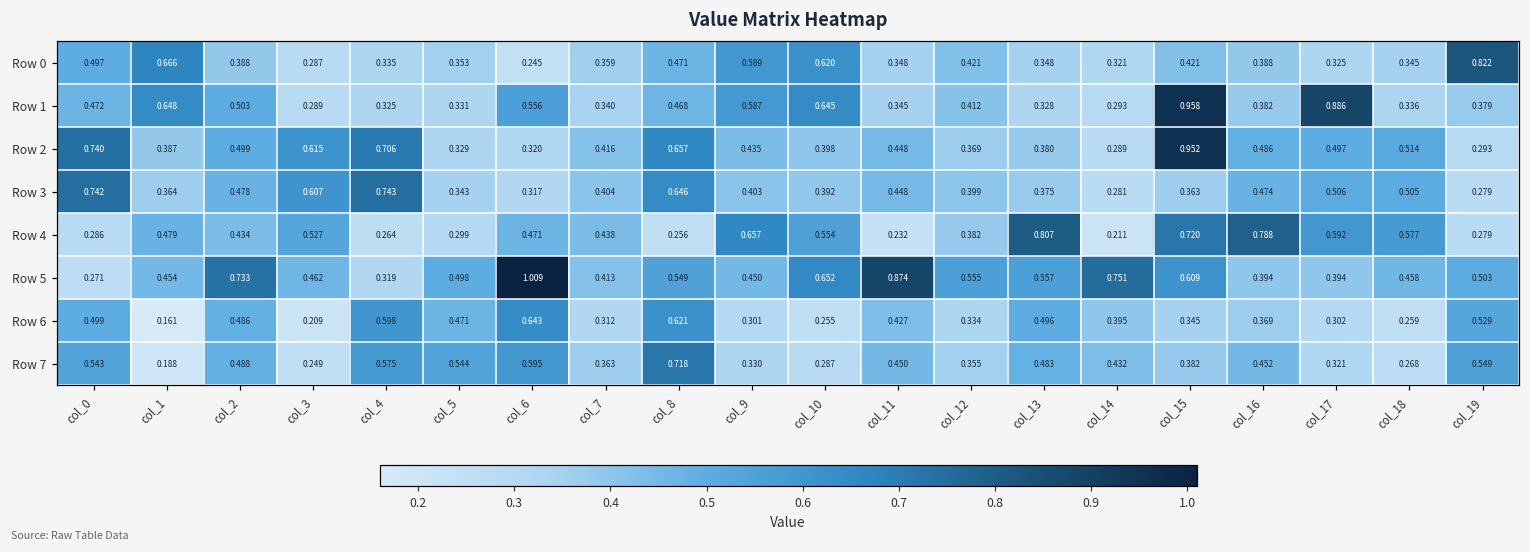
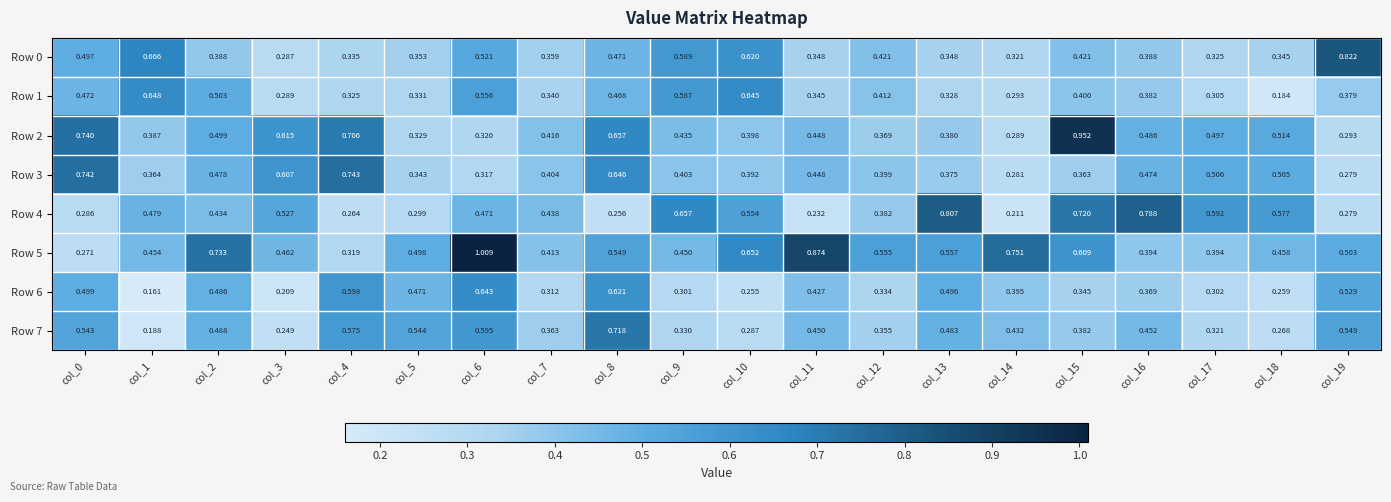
  {
    "Row 0": {
      "col_0": 0.497,
      "col_1": 0.666,
      "col_2": 0.388,
      "col_3": 0.287,
      "col_4": 0.335,
      "col_5": 0.353,
-     "col_6": 0.245,
+     "col_6": 0.521,
      "col_7": 0.359,
      "col_8": 0.471,
      "col_9": 0.589,
      "col_10": 0.620,
      "col_11": 0.348,
      "col_12": 0.421,
      "col_13": 0.348,
      "col_14": 0.321,
      "col_15": 0.421,
      "col_16": 0.388,
      "col_17": 0.325,
      "col_18": 0.345,
      "col_19": 0.822
    },
    "Row 1": {
      "col_0": 0.472,
      "col_1": 0.648,
      "col_2": 0.503,
      "col_3": 0.289,
      "col_4": 0.325,
      "col_5": 0.331,
      "col_6": 0.556,
      "col_7": 0.340,
      "col_8": 0.468,
      "col_9": 0.587,
      "col_10": 0.645,
      "col_11": 0.345,
      "col_12": 0.412,
      "col_13": 0.328,
      "col_14": 0.293,
-     "col_15": 0.958,
+     "col_15": 0.400,
      "col_16": 0.382,
-     "col_17": 0.886,
-     "col_18": 0.336,
+     "col_17": 0.305,
+     "col_18": 0.184,
      "col_19": 0.379
    },
    "Row 2": {
      "col_0": 0.740,
      "col_1": 0.387,
      "col_2": 0.499,
      "col_3": 0.615,
      "col_4": 0.706,
      "col_5": 0.329,
      "col_6": 0.320,
      "col_7": 0.416,
      "col_8": 0.657,
      "col_9": 0.435,
      "col_10": 0.398,
      "col_11": 0.448,
      "col_12": 0.369,
      "col_13": 0.380,
      "col_14": 0.289,
      "col_15": 0.952,
      "col_16": 0.486,
      "col_17": 0.497,
      "col_18": 0.514,
      "col_19": 0.293
    },
    "Row 3": {
      "col_0": 0.742,
      "col_1": 0.364,
      "col_2": 0.478,
      "col_3": 0.607,
      "col_4": 0.743,
      "col_5": 0.343,
      "col_6": 0.317,
      "col_7": 0.404,
      "col_8": 0.646,
      "col_9": 0.403,
      "col_10": 0.392,
      "col_11": 0.448,
      "col_12": 0.399,
      "col_13": 0.375,
      "col_14": 0.281,
      "col_15": 0.363,
      "col_16": 0.474,
      "col_17": 0.506,
      "col_18": 0.505,
      "col_19": 0.279
    },
    "Row 4": {
      "col_0": 0.286,
      "col_1": 0.479,
      "col_2": 0.434,
      "col_3": 0.527,
      "col_4": 0.264,
      "col_5": 0.299,
      "col_6": 0.471,
      "col_7": 0.438,
      "col_8": 0.256,
      "col_9": 0.657,
      "col_10": 0.554,
      "col_11": 0.232,
      "col_12": 0.382,
      "col_13": 0.807,
      "col_14": 0.211,
      "col_15": 0.720,
      "col_16": 0.788,
      "col_17": 0.592,
      "col_18": 0.577,
      "col_19": 0.279
    },
    "Row 5": {
      "col_0": 0.271,
      "col_1": 0.454,
      "col_2": 0.733,
      "col_3": 0.462,
      "col_4": 0.319,
      "col_5": 0.498,
      "col_6": 1.009,
      "col_7": 0.413,
      "col_8": 0.549,
      "col_9": 0.450,
      "col_10": 0.652,
      "col_11": 0.874,
      "col_12": 0.555,
      "col_13": 0.557,
      "col_14": 0.751,
      "col_15": 0.609,
      "col_16": 0.394,
      "col_17": 0.394,
      "col_18": 0.458,
      "col_19": 0.503
    },
    "Row 6": {
      "col_0": 0.499,
      "col_1": 0.161,
      "col_2": 0.486,
      "col_3": 0.209,
      "col_4": 0.598,
      "col_5": 0.471,
      "col_6": 0.643,
      "col_7": 0.312,
      "col_8": 0.621,
      "col_9": 0.301,
      "col_10": 0.255,
      "col_11": 0.427,
      "col_12": 0.334,
      "col_13": 0.496,
      "col_14": 0.395,
      "col_15": 0.345,
      "col_16": 0.369,
      "col_17": 0.302,
      "col_18": 0.259,
      "col_19": 0.529
    },
    "Row 7": {
      "col_0": 0.543,
      "col_1": 0.188,
      "col_2": 0.488,
      "col_3": 0.249,
      "col_4": 0.575,
      "col_5": 0.544,
      "col_6": 0.595,
      "col_7": 0.363,
      "col_8": 0.718,
      "col_9": 0.330,
      "col_10": 0.287,
      "col_11": 0.450,
      "col_12": 0.355,
      "col_13": 0.483,
      "col_14": 0.432,
      "col_15": 0.382,
      "col_16": 0.452,
      "col_17": 0.321,
      "col_18": 0.268,
      "col_19": 0.549
    }
  }
